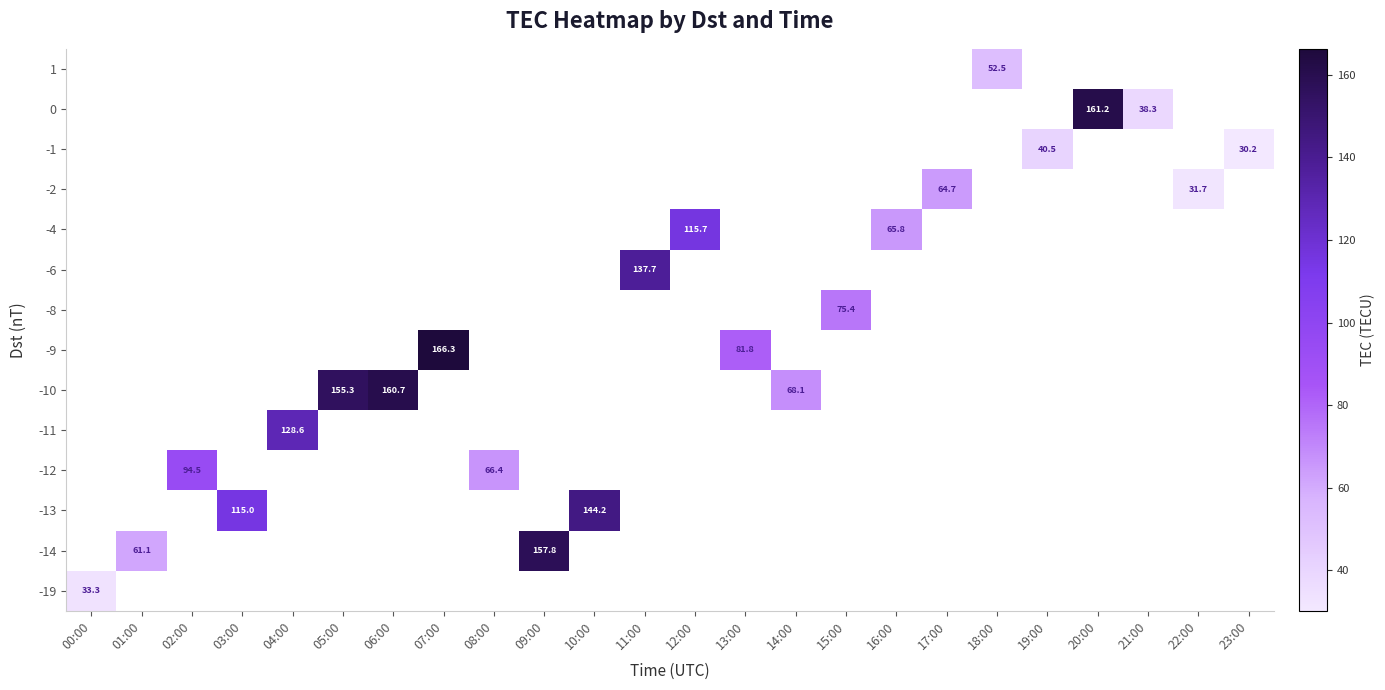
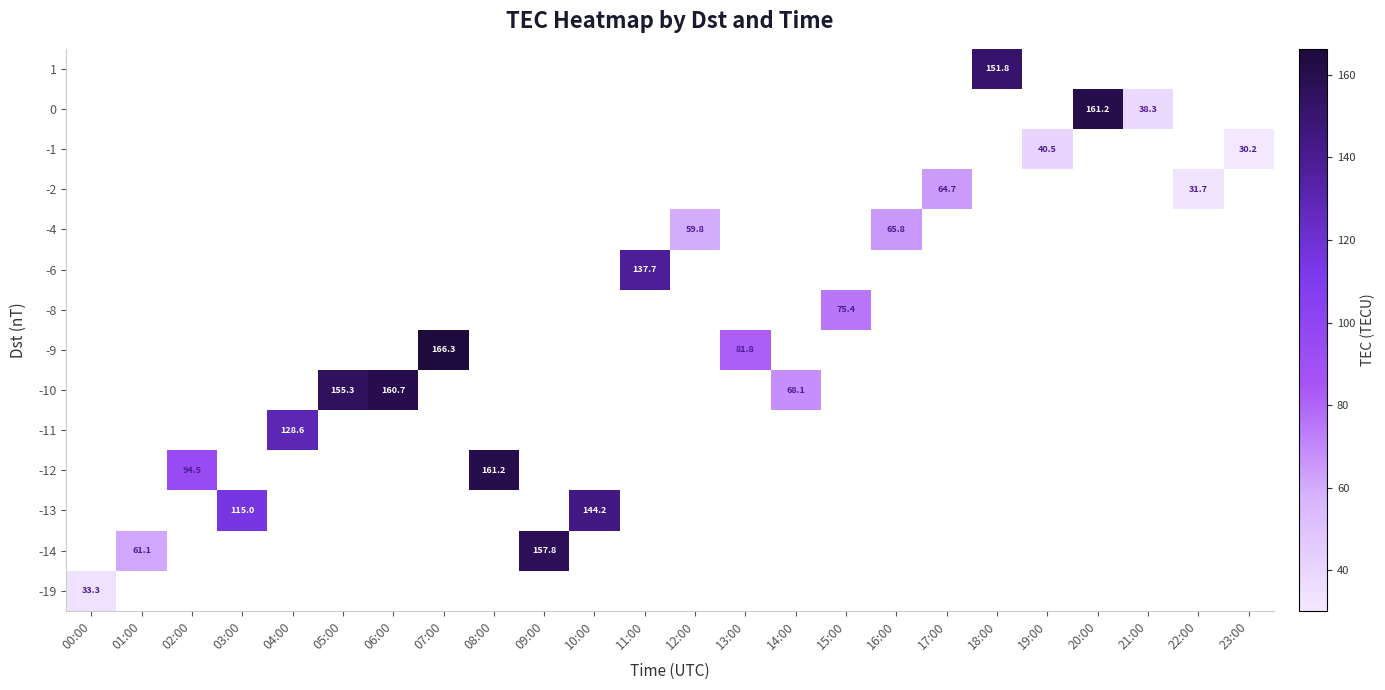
  {
    "1": {
-     "18:00": 52.5
+     "18:00": 151.8
    },
    "0": {
      "20:00": 161.2,
      "21:00": 38.3
    },
    "-1": {
      "19:00": 40.5,
      "23:00": 30.2
    },
    "-2": {
      "17:00": 64.7,
      "22:00": 31.7
    },
    "-4": {
-     "12:00": 115.7,
+     "12:00": 59.8,
      "16:00": 65.8
    },
    "-6": {
      "11:00": 137.7
    },
    "-8": {
      "15:00": 75.4
    },
    "-9": {
      "07:00": 166.3,
      "13:00": 81.8
    },
    "-10": {
      "05:00": 155.3,
      "06:00": 160.7,
      "14:00": 68.1
    },
    "-11": {
      "04:00": 128.6
    },
    "-12": {
      "02:00": 94.5,
-     "08:00": 66.4
+     "08:00": 161.2
    },
    "-13": {
      "03:00": 115.0,
      "10:00": 144.2
    },
    "-14": {
      "01:00": 61.1,
      "09:00": 157.8
    },
    "-19": {
      "00:00": 33.3
    }
  }
